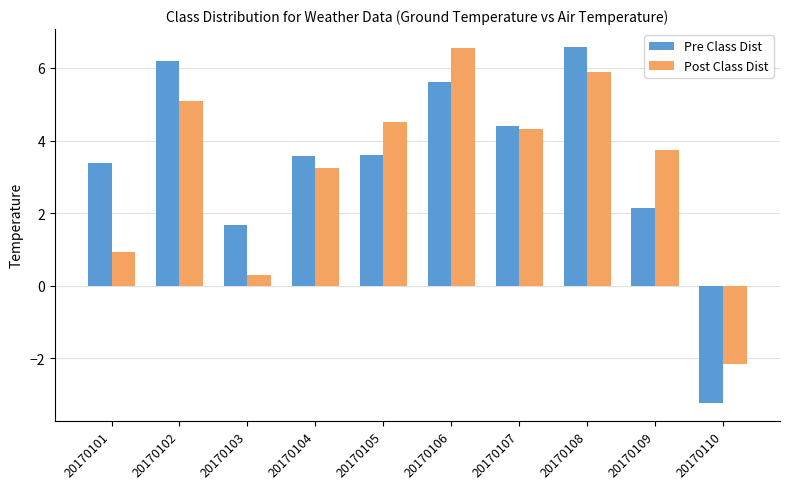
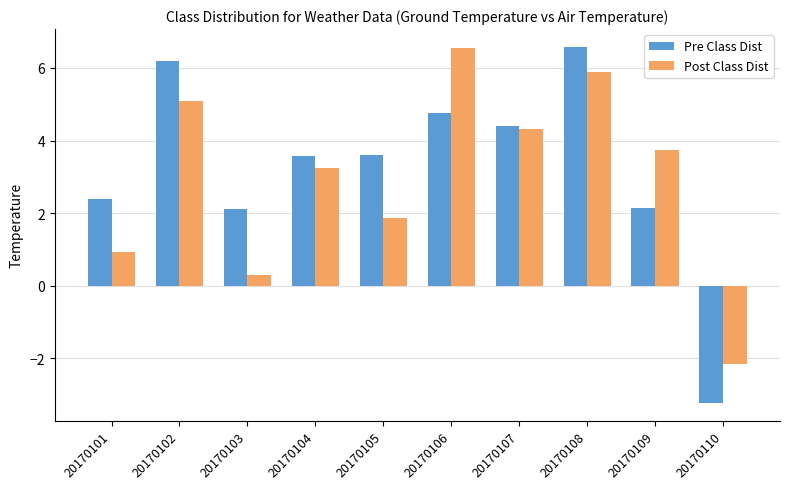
  {
    "Pre Class Dist": {
-     "20170101": 3.4,
+     "20170101": 2.4,
      "20170102": 6.2,
-     "20170103": 1.7,
+     "20170103": 2.1,
      "20170104": 3.6,
      "20170105": 3.6,
-     "20170106": 5.6,
+     "20170106": 4.8,
      "20170107": 4.4,
      "20170108": 6.6,
      "20170109": 2.1,
      "20170110": -3.2
    },
    "Post Class Dist": {
      "20170101": 0.9,
      "20170102": 5.1,
      "20170103": 0.3,
      "20170104": 3.2,
-     "20170105": 4.5,
+     "20170105": 1.9,
      "20170106": 6.5,
      "20170107": 4.3,
      "20170108": 5.9,
      "20170109": 3.7,
      "20170110": -2.2
    }
  }
